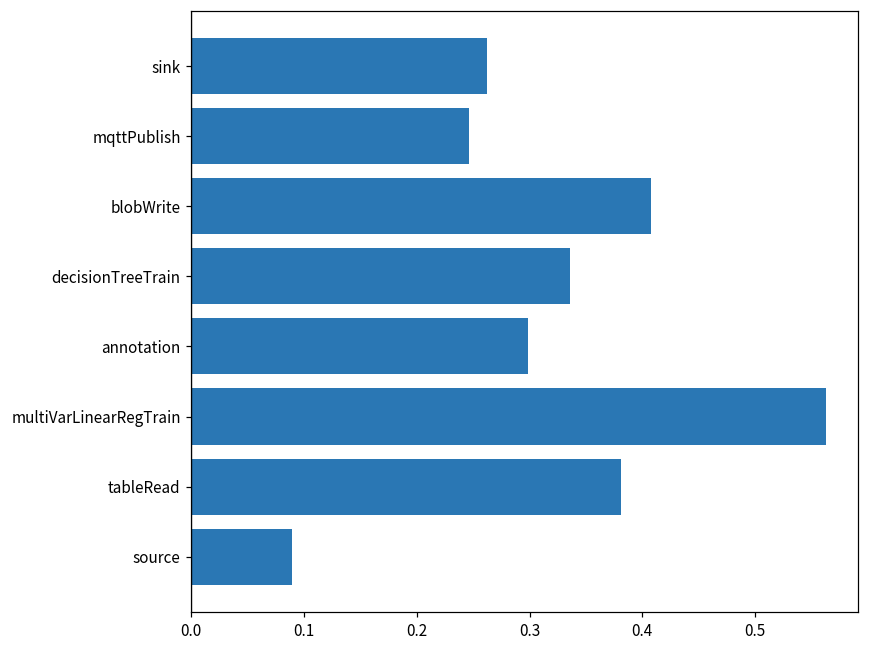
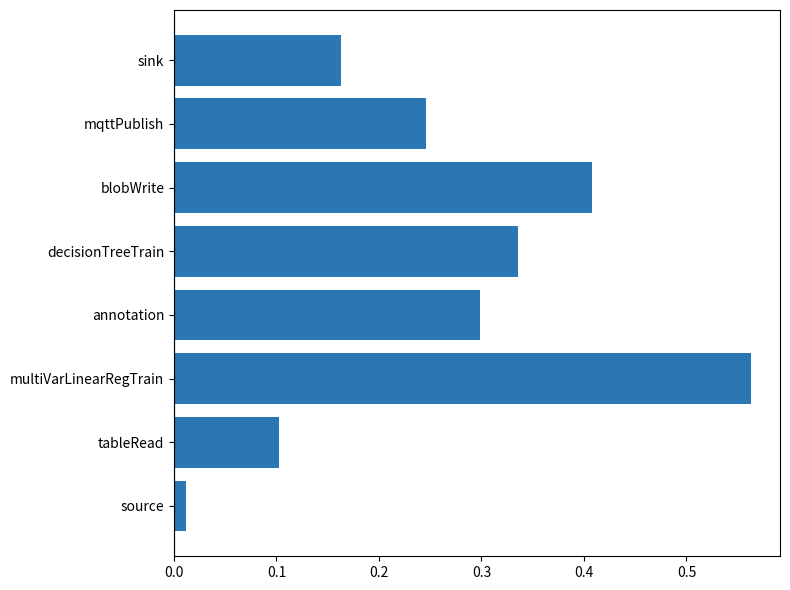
  {
-   "sink": 0.262,
+   "sink": 0.163,
    "mqttPublish": 0.246,
    "blobWrite": 0.408,
    "decisionTreeTrain": 0.336,
    "annotation": 0.299,
    "multiVarLinearRegTrain": 0.563,
-   "tableRead": 0.381,
-   "source": 0.089
+   "tableRead": 0.102,
+   "source": 0.011
  }
